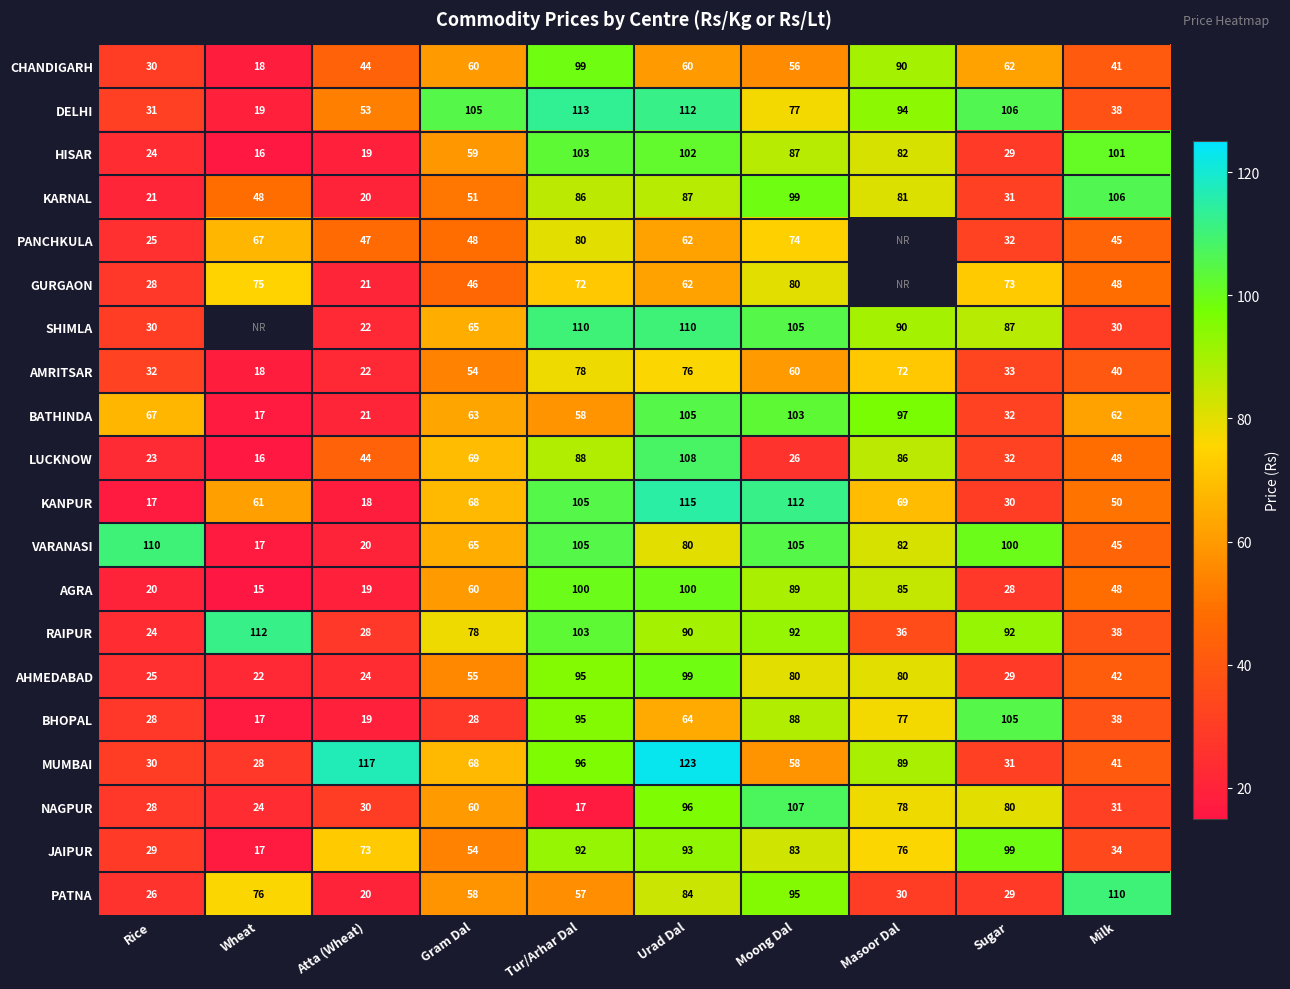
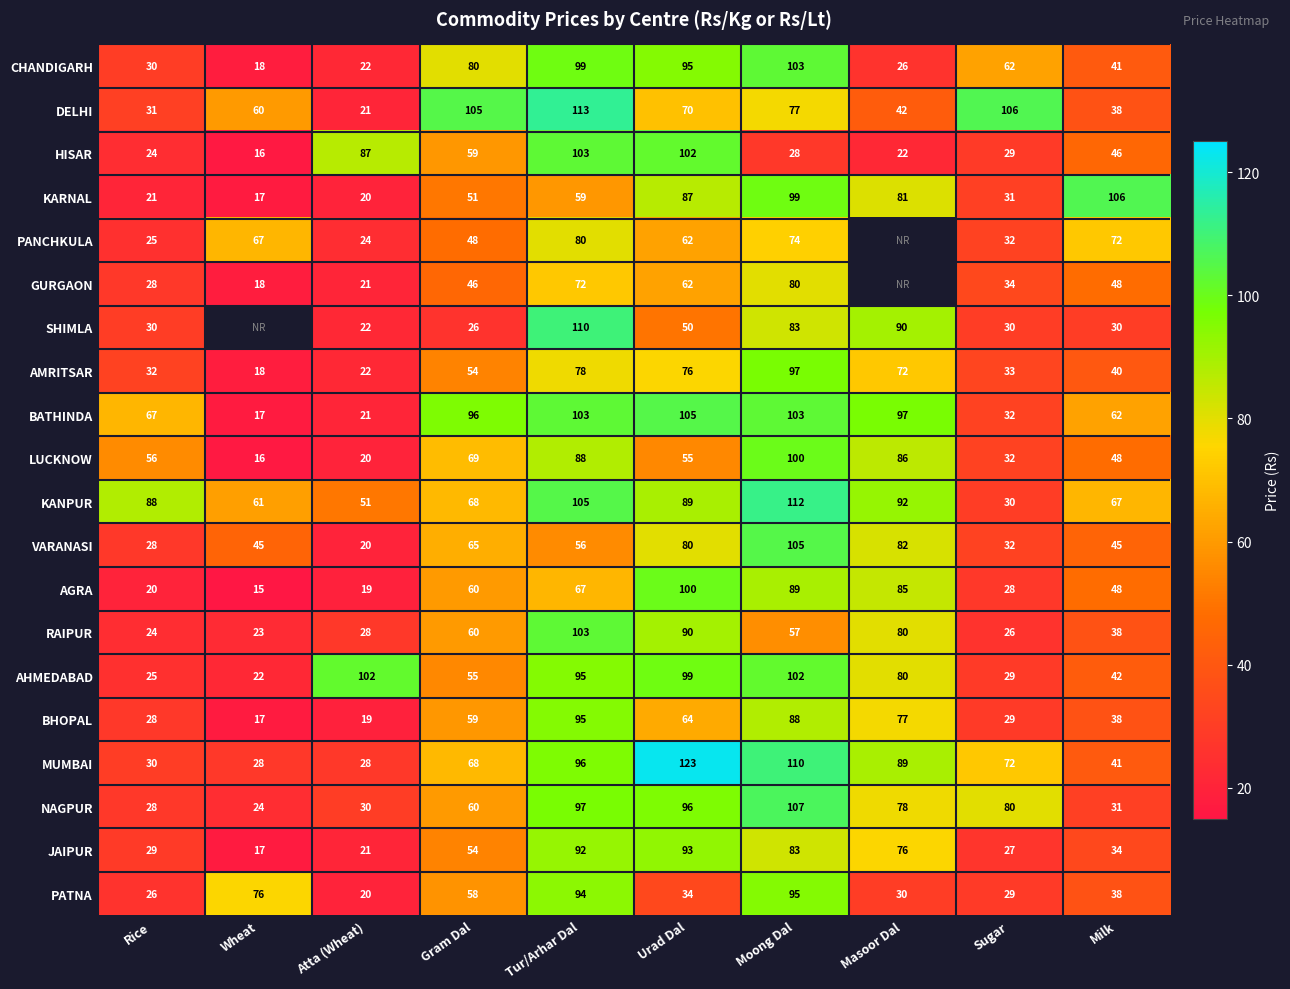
  {
    "CHANDIGARH": {
      "Rice": 30,
      "Wheat": 18,
-     "Atta (Wheat)": 44,
-     "Gram Dal": 60,
+     "Atta (Wheat)": 22,
+     "Gram Dal": 80,
      "Tur/Arhar Dal": 99,
-     "Urad Dal": 60,
-     "Moong Dal": 56,
-     "Masoor Dal": 90,
+     "Urad Dal": 95,
+     "Moong Dal": 103,
+     "Masoor Dal": 26,
      "Sugar": 62,
      "Milk": 41
    },
    "DELHI": {
      "Rice": 31,
-     "Wheat": 19,
-     "Atta (Wheat)": 53,
+     "Wheat": 60,
+     "Atta (Wheat)": 21,
      "Gram Dal": 105,
      "Tur/Arhar Dal": 113,
-     "Urad Dal": 112,
+     "Urad Dal": 70,
      "Moong Dal": 77,
-     "Masoor Dal": 94,
+     "Masoor Dal": 42,
      "Sugar": 106,
      "Milk": 38
    },
    "HISAR": {
      "Rice": 24,
      "Wheat": 16,
-     "Atta (Wheat)": 19,
+     "Atta (Wheat)": 87,
      "Gram Dal": 59,
      "Tur/Arhar Dal": 103,
      "Urad Dal": 102,
-     "Moong Dal": 87,
-     "Masoor Dal": 82,
+     "Moong Dal": 28,
+     "Masoor Dal": 22,
      "Sugar": 29,
-     "Milk": 101
+     "Milk": 46
    },
    "KARNAL": {
      "Rice": 21,
-     "Wheat": 48,
+     "Wheat": 17,
      "Atta (Wheat)": 20,
      "Gram Dal": 51,
-     "Tur/Arhar Dal": 86,
+     "Tur/Arhar Dal": 59,
      "Urad Dal": 87,
      "Moong Dal": 99,
      "Masoor Dal": 81,
      "Sugar": 31,
      "Milk": 106
    },
    "PANCHKULA": {
      "Rice": 25,
      "Wheat": 67,
-     "Atta (Wheat)": 47,
+     "Atta (Wheat)": 24,
      "Gram Dal": 48,
      "Tur/Arhar Dal": 80,
      "Urad Dal": 62,
      "Moong Dal": 74,
      "Sugar": 32,
-     "Milk": 45
+     "Milk": 72
    },
    "GURGAON": {
      "Rice": 28,
-     "Wheat": 75,
+     "Wheat": 18,
      "Atta (Wheat)": 21,
      "Gram Dal": 46,
      "Tur/Arhar Dal": 72,
      "Urad Dal": 62,
      "Moong Dal": 80,
-     "Sugar": 73,
+     "Sugar": 34,
      "Milk": 48
    },
    "SHIMLA": {
      "Rice": 30,
      "Atta (Wheat)": 22,
-     "Gram Dal": 65,
+     "Gram Dal": 26,
      "Tur/Arhar Dal": 110,
-     "Urad Dal": 110,
-     "Moong Dal": 105,
+     "Urad Dal": 50,
+     "Moong Dal": 83,
      "Masoor Dal": 90,
-     "Sugar": 87,
+     "Sugar": 30,
      "Milk": 30
    },
    "AMRITSAR": {
      "Rice": 32,
      "Wheat": 18,
      "Atta (Wheat)": 22,
      "Gram Dal": 54,
      "Tur/Arhar Dal": 78,
      "Urad Dal": 76,
-     "Moong Dal": 60,
+     "Moong Dal": 97,
      "Masoor Dal": 72,
      "Sugar": 33,
      "Milk": 40
    },
    "BATHINDA": {
      "Rice": 67,
      "Wheat": 17,
      "Atta (Wheat)": 21,
-     "Gram Dal": 63,
-     "Tur/Arhar Dal": 58,
+     "Gram Dal": 96,
+     "Tur/Arhar Dal": 103,
      "Urad Dal": 105,
      "Moong Dal": 103,
      "Masoor Dal": 97,
      "Sugar": 32,
      "Milk": 62
    },
    "LUCKNOW": {
-     "Rice": 23,
+     "Rice": 56,
      "Wheat": 16,
-     "Atta (Wheat)": 44,
+     "Atta (Wheat)": 20,
      "Gram Dal": 69,
      "Tur/Arhar Dal": 88,
-     "Urad Dal": 108,
-     "Moong Dal": 26,
+     "Urad Dal": 55,
+     "Moong Dal": 100,
      "Masoor Dal": 86,
      "Sugar": 32,
      "Milk": 48
    },
    "KANPUR": {
-     "Rice": 17,
+     "Rice": 88,
      "Wheat": 61,
-     "Atta (Wheat)": 18,
+     "Atta (Wheat)": 51,
      "Gram Dal": 68,
      "Tur/Arhar Dal": 105,
-     "Urad Dal": 115,
+     "Urad Dal": 89,
      "Moong Dal": 112,
-     "Masoor Dal": 69,
+     "Masoor Dal": 92,
      "Sugar": 30,
-     "Milk": 50
+     "Milk": 67
    },
    "VARANASI": {
-     "Rice": 110,
-     "Wheat": 17,
+     "Rice": 28,
+     "Wheat": 45,
      "Atta (Wheat)": 20,
      "Gram Dal": 65,
-     "Tur/Arhar Dal": 105,
+     "Tur/Arhar Dal": 56,
      "Urad Dal": 80,
      "Moong Dal": 105,
      "Masoor Dal": 82,
-     "Sugar": 100,
+     "Sugar": 32,
      "Milk": 45
    },
    "AGRA": {
      "Rice": 20,
      "Wheat": 15,
      "Atta (Wheat)": 19,
      "Gram Dal": 60,
-     "Tur/Arhar Dal": 100,
+     "Tur/Arhar Dal": 67,
      "Urad Dal": 100,
      "Moong Dal": 89,
      "Masoor Dal": 85,
      "Sugar": 28,
      "Milk": 48
    },
    "RAIPUR": {
      "Rice": 24,
-     "Wheat": 112,
+     "Wheat": 23,
      "Atta (Wheat)": 28,
-     "Gram Dal": 78,
+     "Gram Dal": 60,
      "Tur/Arhar Dal": 103,
      "Urad Dal": 90,
-     "Moong Dal": 92,
-     "Masoor Dal": 36,
-     "Sugar": 92,
+     "Moong Dal": 57,
+     "Masoor Dal": 80,
+     "Sugar": 26,
      "Milk": 38
    },
    "AHMEDABAD": {
      "Rice": 25,
      "Wheat": 22,
-     "Atta (Wheat)": 24,
+     "Atta (Wheat)": 102,
      "Gram Dal": 55,
      "Tur/Arhar Dal": 95,
      "Urad Dal": 99,
-     "Moong Dal": 80,
+     "Moong Dal": 102,
      "Masoor Dal": 80,
      "Sugar": 29,
      "Milk": 42
    },
    "BHOPAL": {
      "Rice": 28,
      "Wheat": 17,
      "Atta (Wheat)": 19,
-     "Gram Dal": 28,
+     "Gram Dal": 59,
      "Tur/Arhar Dal": 95,
      "Urad Dal": 64,
      "Moong Dal": 88,
      "Masoor Dal": 77,
-     "Sugar": 105,
+     "Sugar": 29,
      "Milk": 38
    },
    "MUMBAI": {
      "Rice": 30,
      "Wheat": 28,
-     "Atta (Wheat)": 117,
+     "Atta (Wheat)": 28,
      "Gram Dal": 68,
      "Tur/Arhar Dal": 96,
      "Urad Dal": 123,
-     "Moong Dal": 58,
+     "Moong Dal": 110,
      "Masoor Dal": 89,
-     "Sugar": 31,
+     "Sugar": 72,
      "Milk": 41
    },
    "NAGPUR": {
      "Rice": 28,
      "Wheat": 24,
      "Atta (Wheat)": 30,
      "Gram Dal": 60,
-     "Tur/Arhar Dal": 17,
+     "Tur/Arhar Dal": 97,
      "Urad Dal": 96,
      "Moong Dal": 107,
      "Masoor Dal": 78,
      "Sugar": 80,
      "Milk": 31
    },
    "JAIPUR": {
      "Rice": 29,
      "Wheat": 17,
-     "Atta (Wheat)": 73,
+     "Atta (Wheat)": 21,
      "Gram Dal": 54,
      "Tur/Arhar Dal": 92,
      "Urad Dal": 93,
      "Moong Dal": 83,
      "Masoor Dal": 76,
-     "Sugar": 99,
+     "Sugar": 27,
      "Milk": 34
    },
    "PATNA": {
      "Rice": 26,
      "Wheat": 76,
      "Atta (Wheat)": 20,
      "Gram Dal": 58,
-     "Tur/Arhar Dal": 57,
-     "Urad Dal": 84,
+     "Tur/Arhar Dal": 94,
+     "Urad Dal": 34,
      "Moong Dal": 95,
      "Masoor Dal": 30,
      "Sugar": 29,
-     "Milk": 110
+     "Milk": 38
    }
  }
